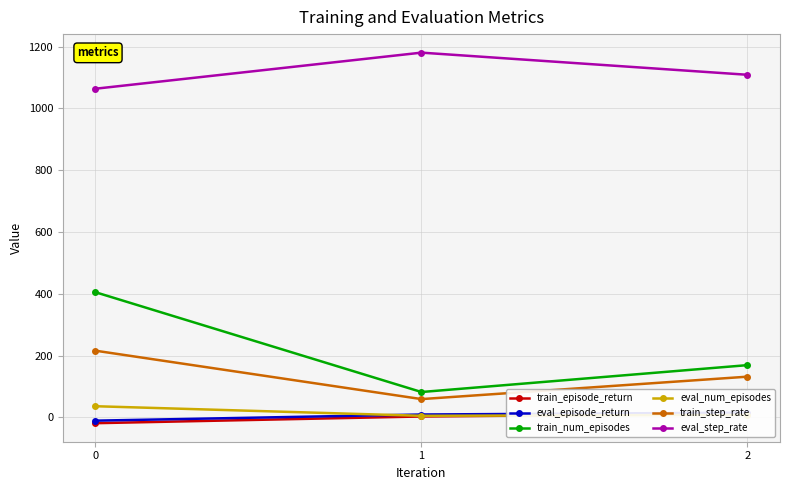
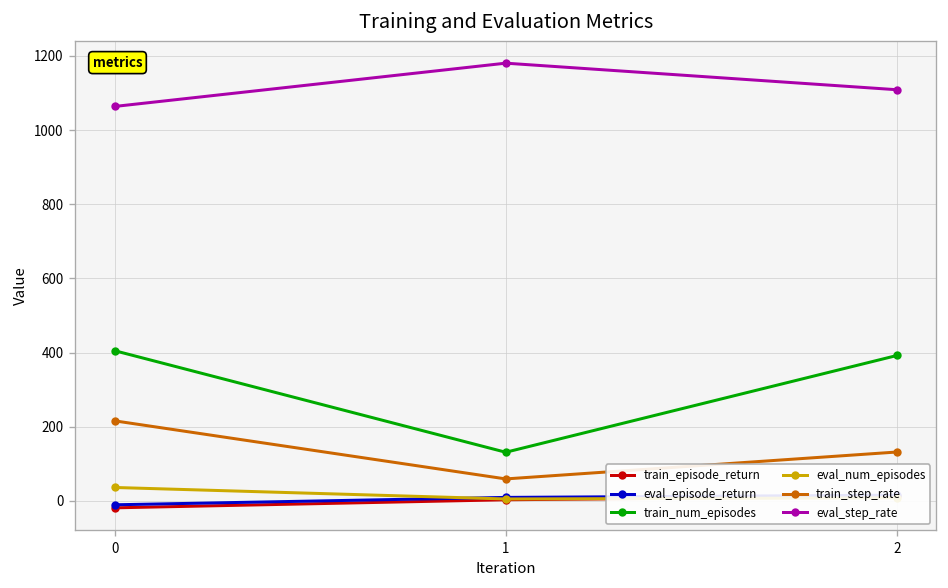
  {
    "train_num_episodes": {
      "0": 410,
-     "1": 80,
-     "2": 170
+     "1": 130,
+     "2": 390
    },
    "eval_num_episodes": {
      "0": 40
    },
    "train_step_rate": {
      "0": 220,
      "1": 60,
      "2": 130
    },
    "eval_step_rate": {
      "0": 1060,
      "1": 1180,
      "2": 1110
    }
  }
